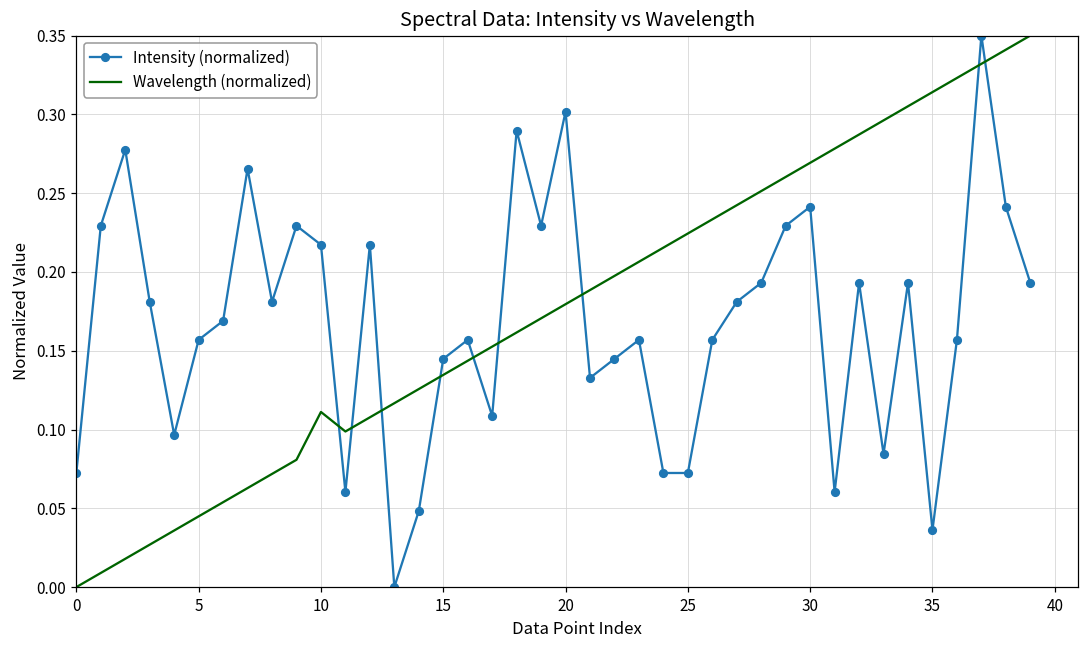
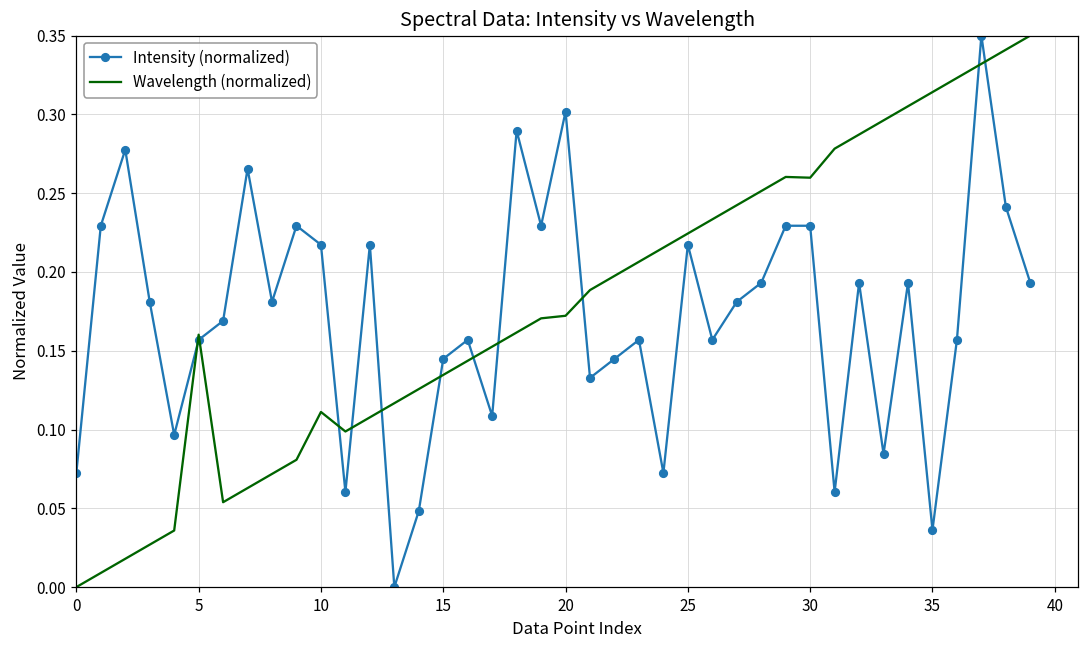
  {
    "Intensity (normalized)": {
      "0": 0.072,
      "5": 0.157,
      "10": 0.217,
      "15": 0.145,
      "20": 0.302,
-     "25": 0.072,
-     "30": 0.241,
+     "25": 0.217,
+     "30": 0.229,
      "35": 0.036
    },
    "Wavelength (normalized)": {
      "0": 0.000,
-     "5": 0.045,
+     "5": 0.160,
      "10": 0.111,
      "15": 0.135,
-     "20": 0.180,
+     "20": 0.172,
      "25": 0.224,
-     "30": 0.269,
+     "30": 0.260,
      "35": 0.314
    }
  }
